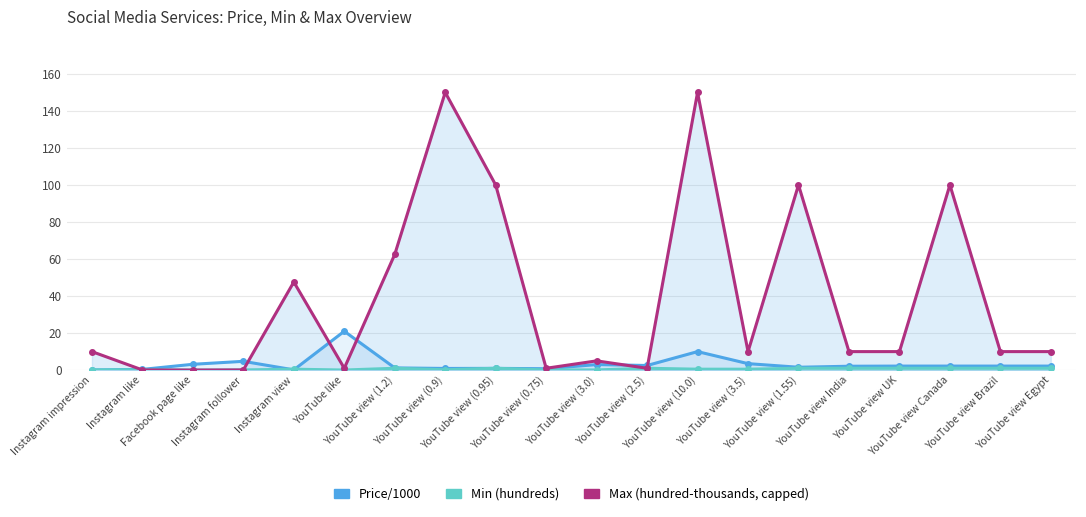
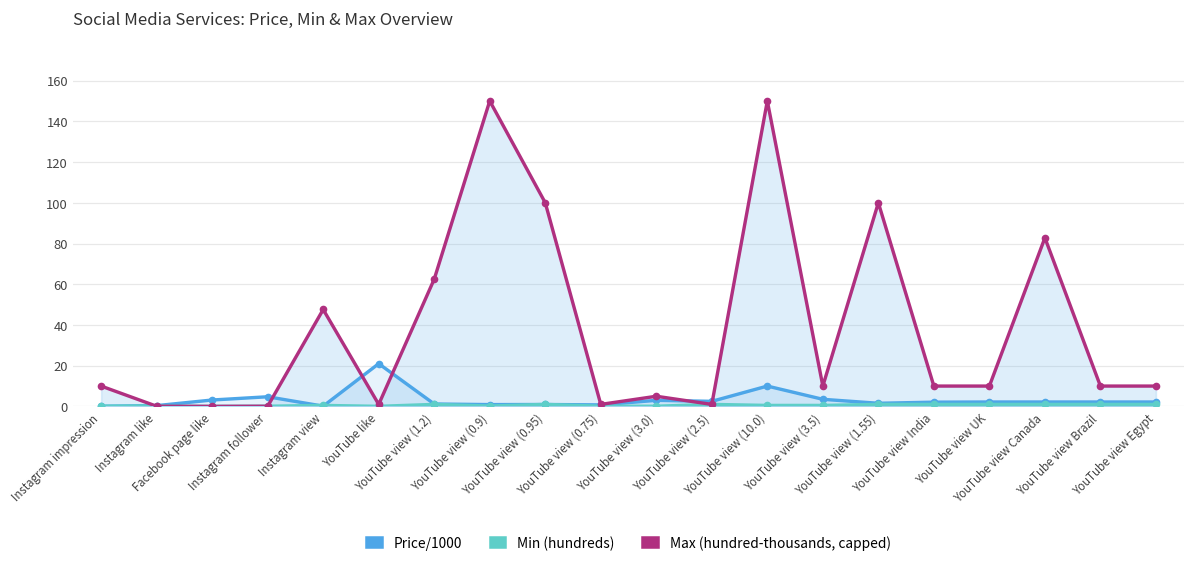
  {
    "Max (hundred-thousands, capped)": {
      "Instagram impression": 10,
      "Instagram view": 48,
      "YouTube view (1.2)": 63,
      "YouTube view (0.9)": 150,
      "YouTube view (0.95)": 100,
      "YouTube view (3.0)": 5,
      "YouTube view (10.0)": 150,
      "YouTube view (3.5)": 10,
      "YouTube view (1.55)": 100,
      "YouTube view India": 10,
      "YouTube view UK": 10,
-     "YouTube view Canada": 100,
+     "YouTube view Canada": 83,
      "YouTube view Brazil": 10,
      "YouTube view Egypt": 10
    }
  }
